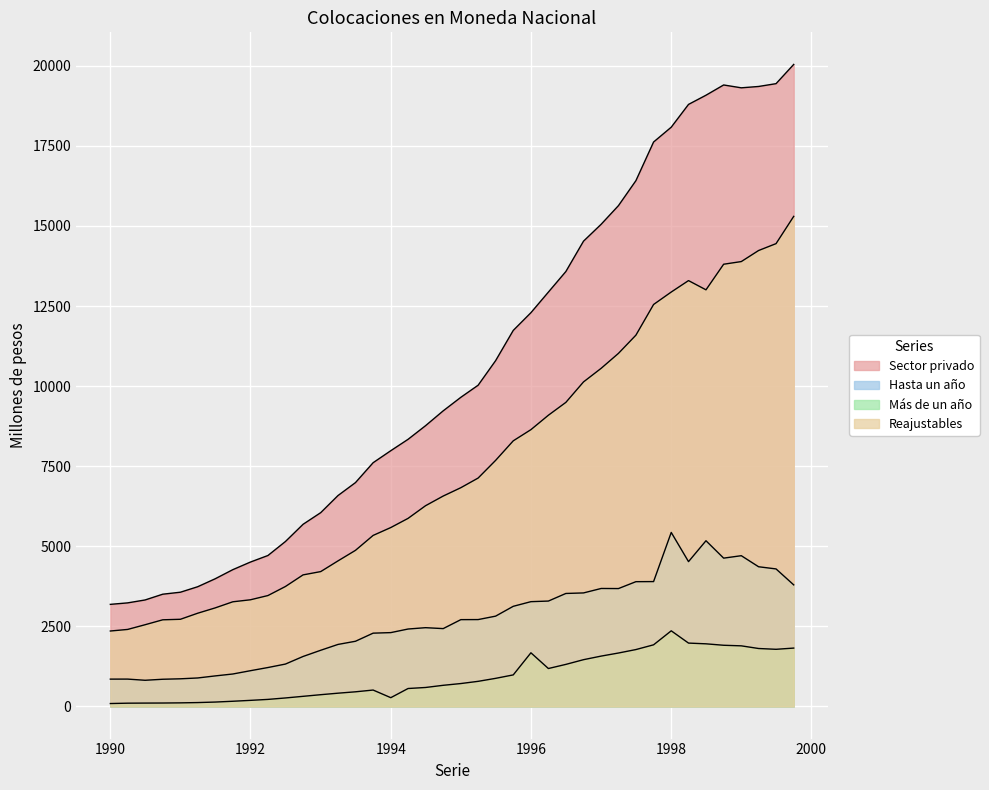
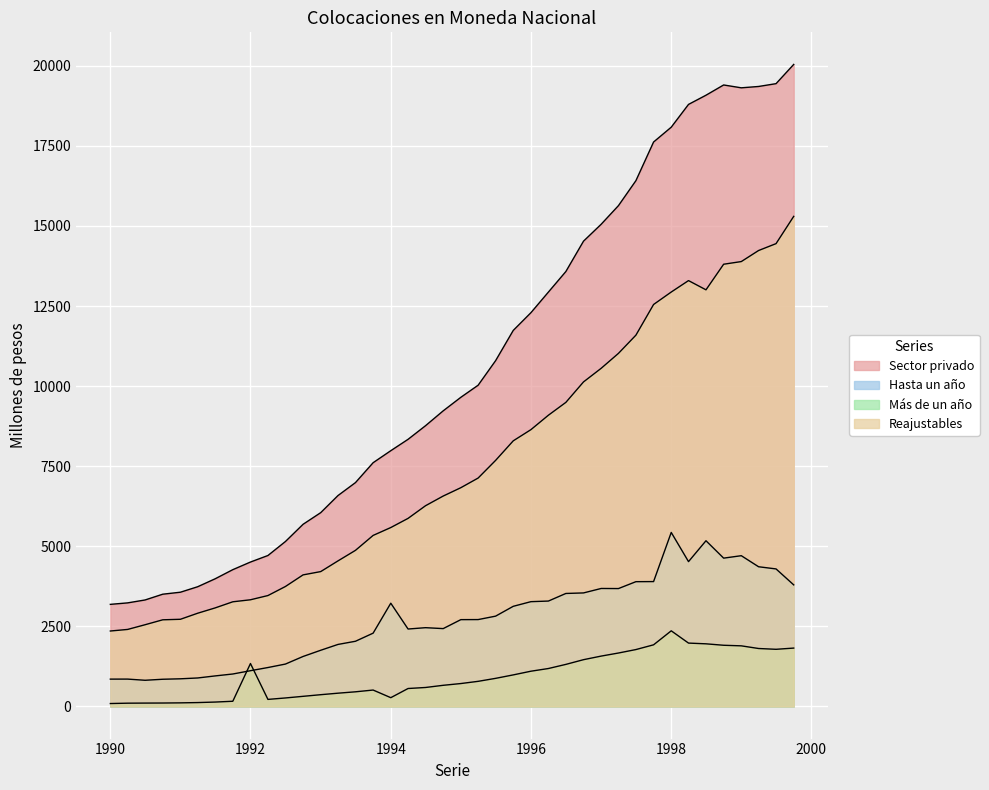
  {
    "Hasta un año": {
      "1990": 900,
      "1992": 1100,
-     "1994": 2300,
+     "1994": 3200,
      "1996": 3300,
      "1998": 5400
    },
    "Más de un año": {
      "1990": 100,
-     "1992": 200,
+     "1992": 1300,
      "1994": 300,
-     "1996": 1700,
+     "1996": 1100,
      "1998": 2400
    }
  }
